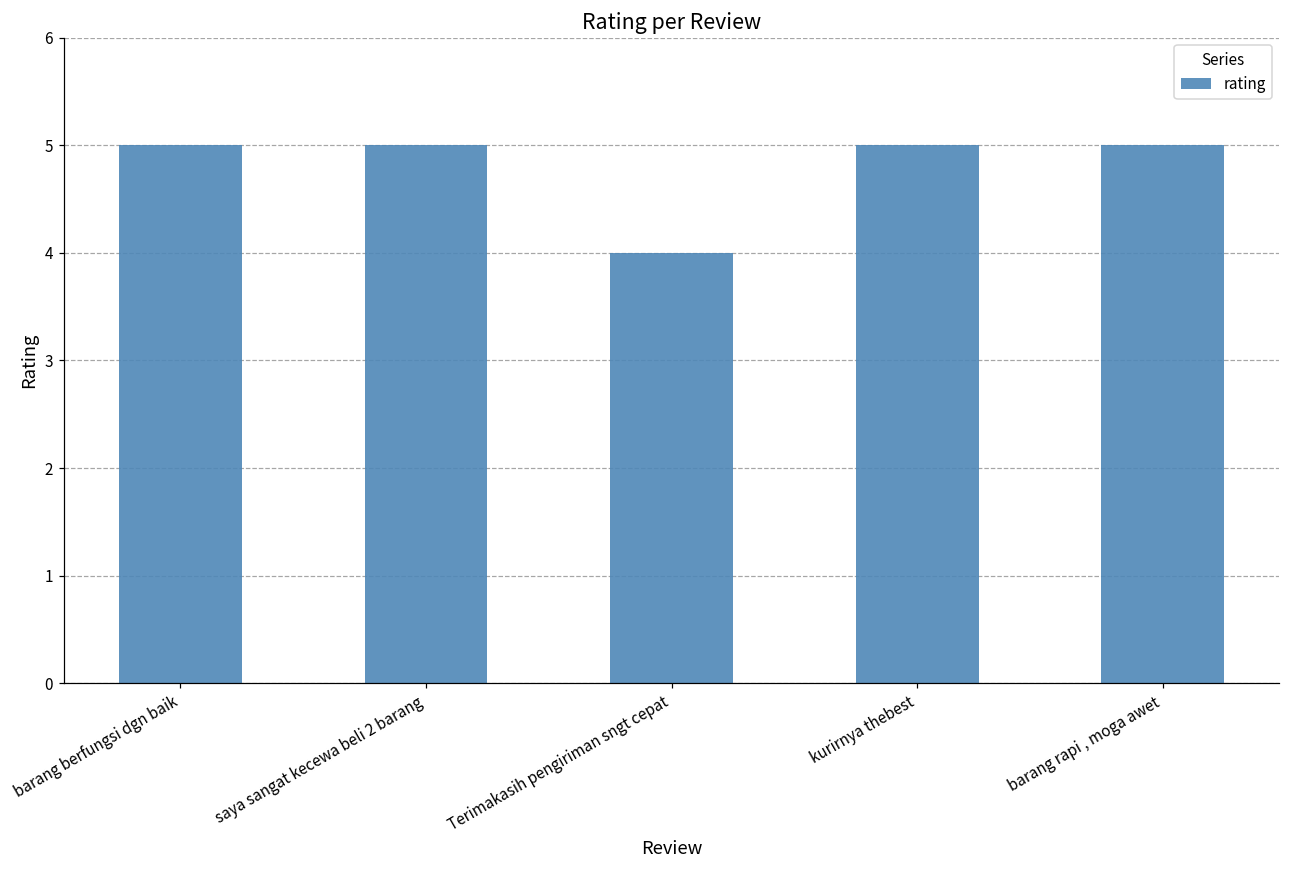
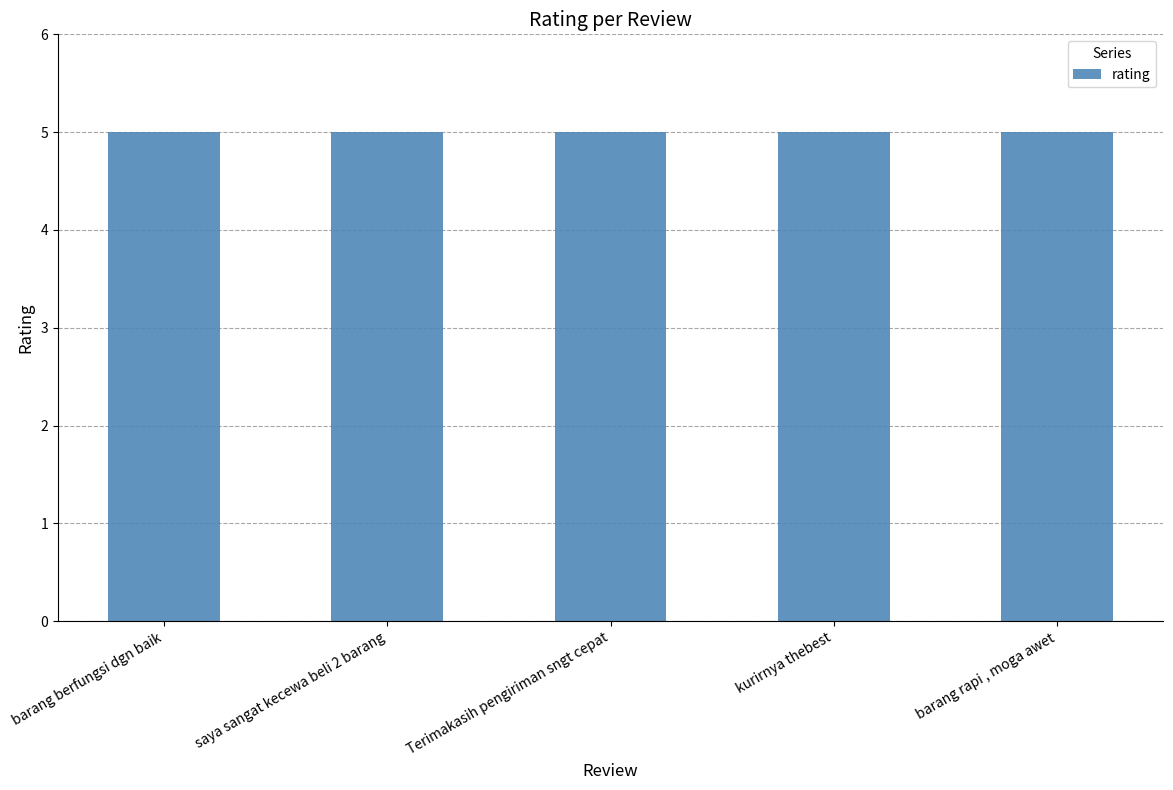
  {
    "barang berfungsi dgn baik": 5,
    "saya sangat kecewa beli 2 barang": 5,
-   "Terimakasih pengiriman sngt cepat": 4,
+   "Terimakasih pengiriman sngt cepat": 5,
    "kurirnya thebest": 5,
    "barang rapi , moga awet": 5
  }
